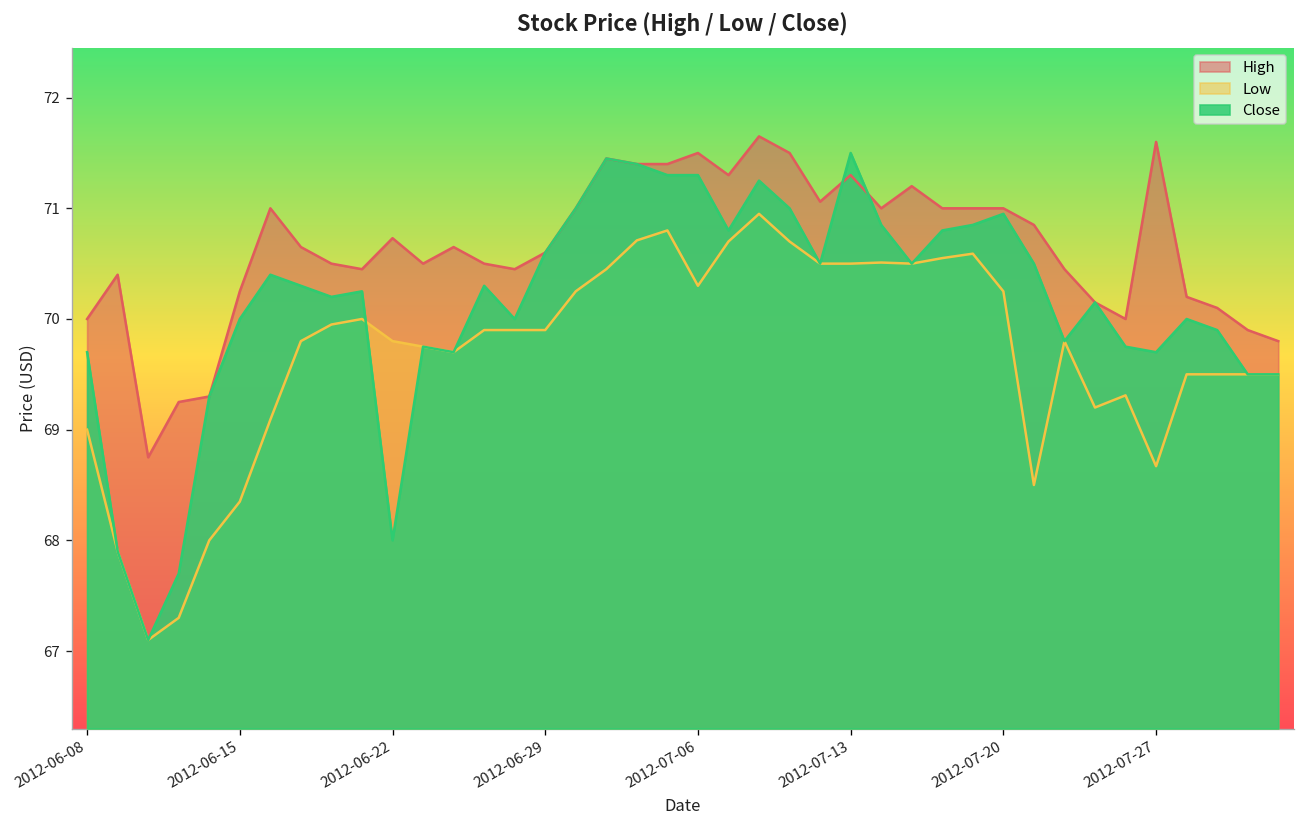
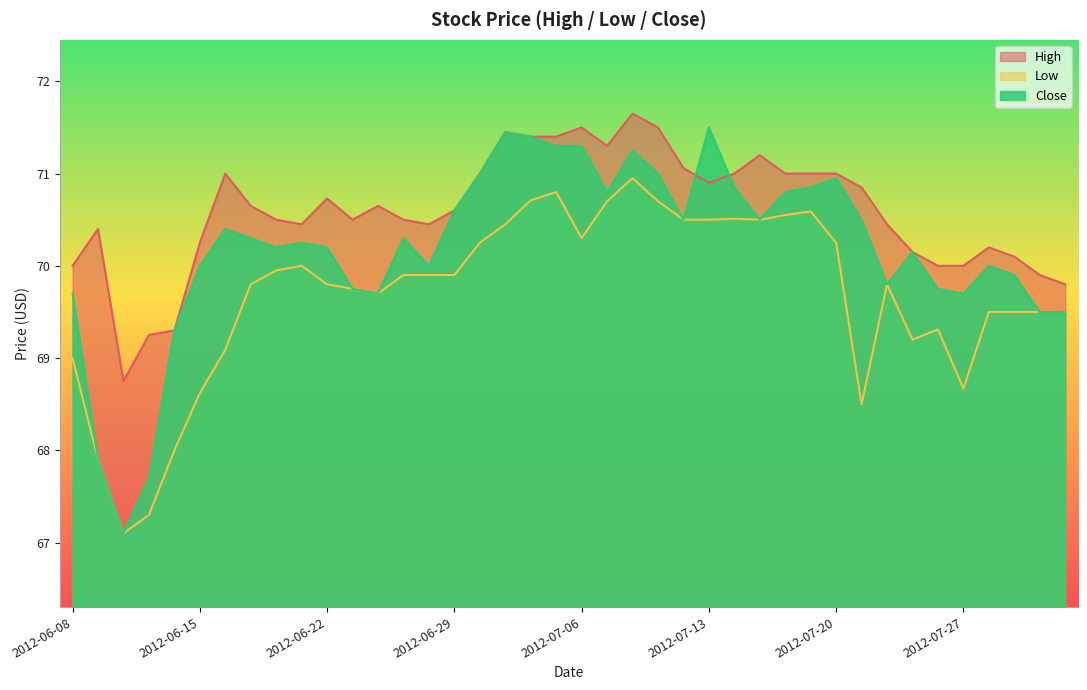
  {
    "High": {
      "2012-06-08": 70.0,
      "2012-06-15": 70.3,
      "2012-06-22": 70.7,
      "2012-07-06": 71.5,
-     "2012-07-13": 71.3,
+     "2012-07-13": 70.9,
      "2012-07-20": 71.0,
-     "2012-07-27": 71.6
+     "2012-07-27": 70.0
    },
    "Low": {
      "2012-06-08": 69.0,
-     "2012-06-15": 68.4,
+     "2012-06-15": 68.6,
      "2012-06-22": 69.8,
      "2012-06-29": 69.9,
      "2012-07-06": 70.3,
      "2012-07-13": 70.5,
      "2012-07-20": 70.3,
      "2012-07-27": 68.7
    },
    "Close": {
      "2012-06-08": 69.7,
      "2012-06-15": 70.0,
-     "2012-06-22": 68.0,
+     "2012-06-22": 70.2,
      "2012-07-06": 71.3,
      "2012-07-13": 71.5,
      "2012-07-20": 71.0,
      "2012-07-27": 69.7
    }
  }
